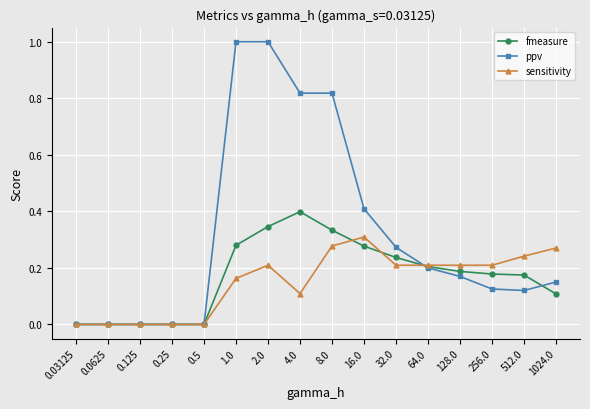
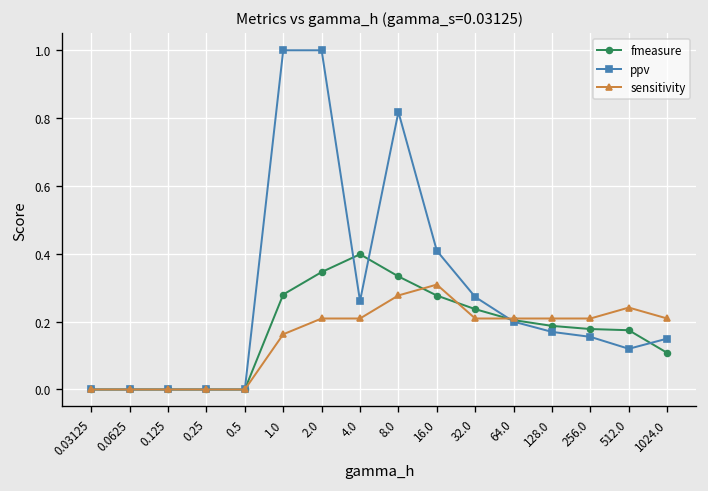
  {
    "fmeasure": {
      "1.0": 0.28,
      "2.0": 0.35,
      "4.0": 0.40,
      "8.0": 0.33,
      "16.0": 0.28,
      "32.0": 0.24,
      "128.0": 0.19,
      "256.0": 0.18,
      "512.0": 0.17,
      "1024.0": 0.11
    },
    "ppv": {
      "1.0": 1.00,
      "2.0": 1.00,
-     "4.0": 0.82,
+     "4.0": 0.26,
      "8.0": 0.82,
      "16.0": 0.41,
      "32.0": 0.27,
      "128.0": 0.17,
-     "256.0": 0.13,
+     "256.0": 0.16,
      "512.0": 0.12,
      "1024.0": 0.15
    },
    "sensitivity": {
      "1.0": 0.16,
      "2.0": 0.21,
-     "4.0": 0.11,
+     "4.0": 0.21,
      "8.0": 0.28,
      "16.0": 0.31,
      "32.0": 0.21,
      "128.0": 0.21,
      "256.0": 0.21,
      "512.0": 0.24,
-     "1024.0": 0.27
+     "1024.0": 0.21
    }
  }
